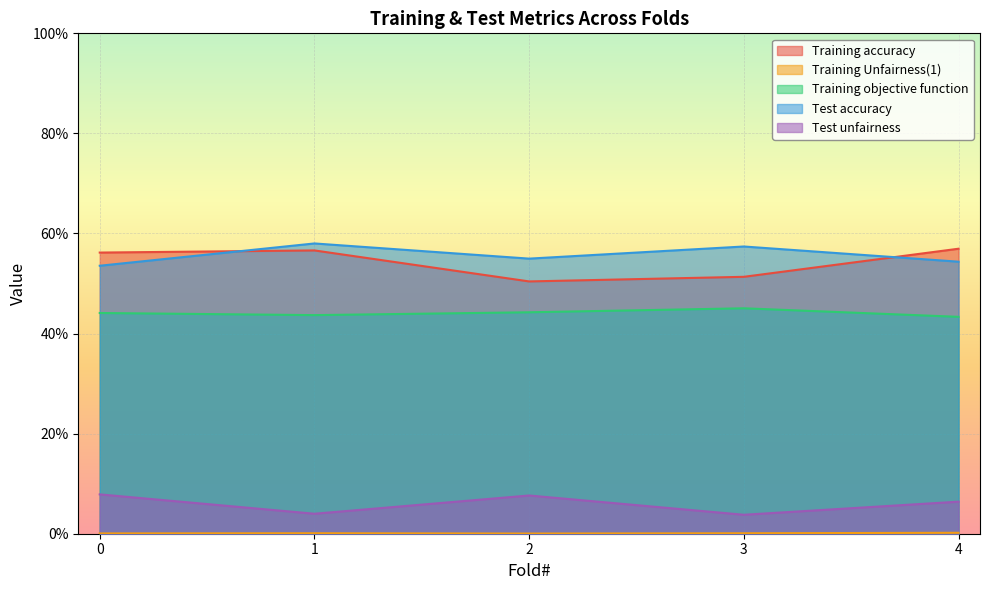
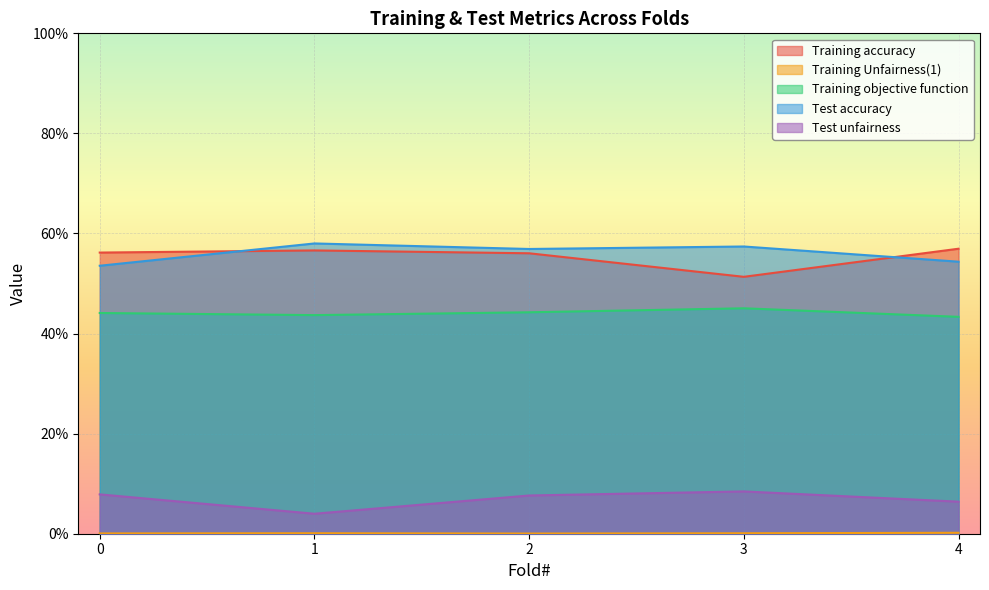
  {
    "Training accuracy": {
      "0": "56%",
      "1": "57%",
-     "2": "50%",
+     "2": "56%",
      "3": "51%",
      "4": "57%"
    },
    "Training Unfairness(1)": {
      "0": "0%",
      "1": "0%",
      "2": "0%",
      "3": "0%",
      "4": "0%"
    },
    "Training objective function": {
      "0": "44%",
      "1": "44%",
      "2": "44%",
      "3": "45%",
      "4": "43%"
    },
    "Test accuracy": {
      "0": "54%",
      "1": "58%",
-     "2": "55%",
+     "2": "57%",
      "3": "57%",
      "4": "54%"
    },
    "Test unfairness": {
      "0": "8%",
      "1": "4%",
      "2": "8%",
-     "3": "4%",
+     "3": "8%",
      "4": "6%"
    }
  }
